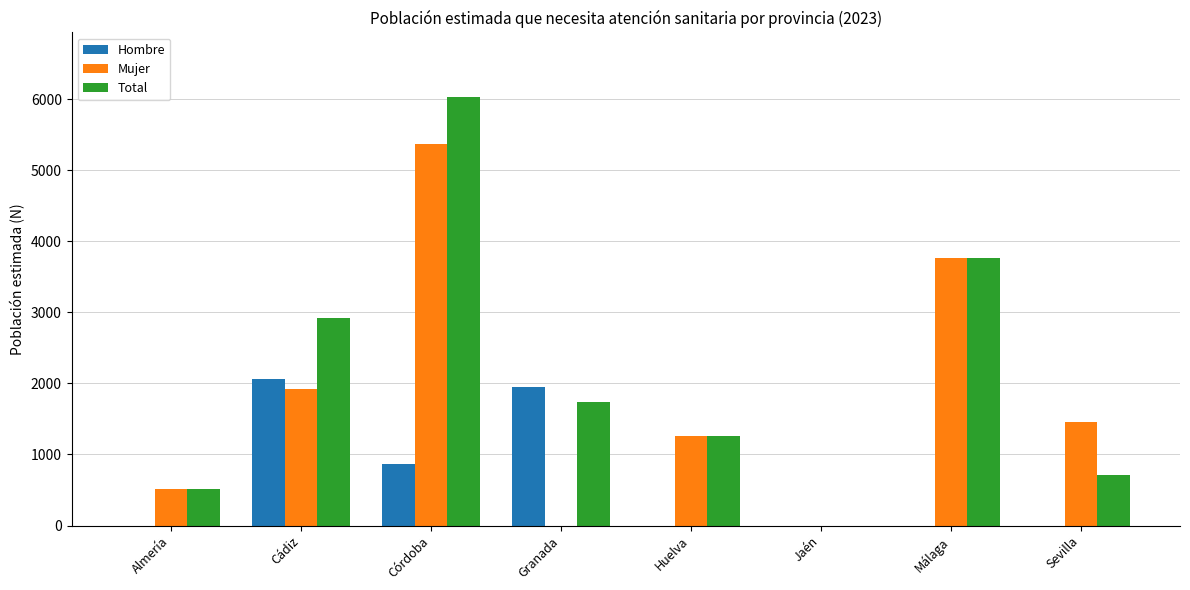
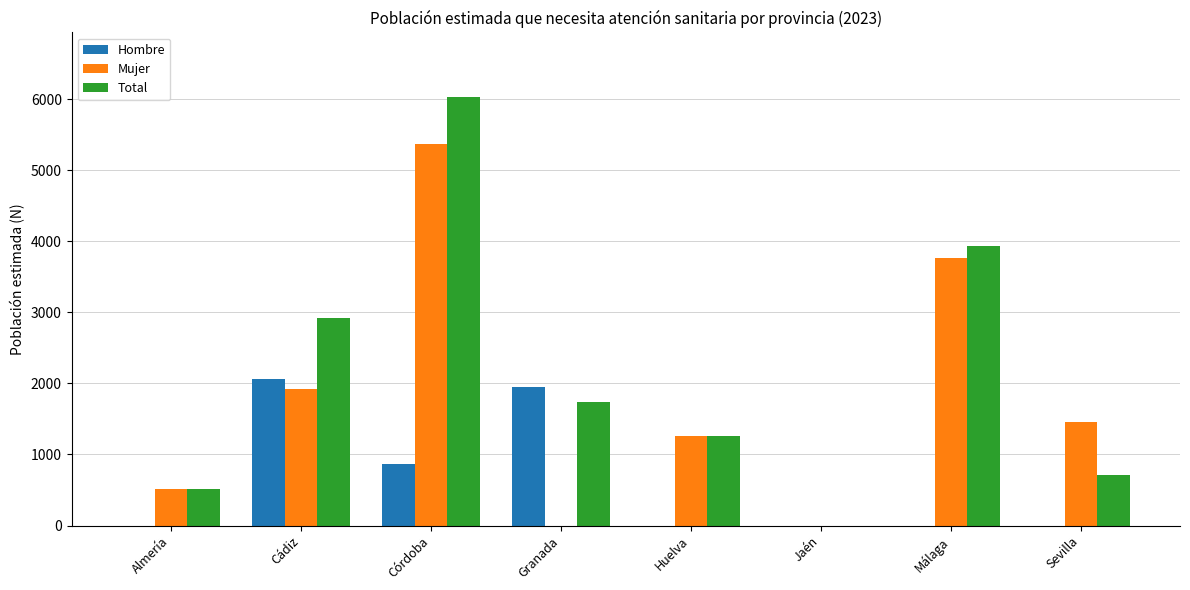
  {
    "Hombre": {
      "Almería": 0,
      "Cádiz": 2100,
      "Córdoba": 900,
      "Granada": 1900,
      "Huelva": 0,
      "Jaén": 0,
      "Málaga": 0,
      "Sevilla": 0
    },
    "Mujer": {
      "Almería": 500,
      "Cádiz": 1900,
      "Córdoba": 5400,
      "Granada": 0,
      "Huelva": 1300,
      "Jaén": 0,
      "Málaga": 3800,
      "Sevilla": 1500
    },
    "Total": {
      "Almería": 500,
      "Cádiz": 2900,
      "Córdoba": 6000,
      "Granada": 1700,
      "Huelva": 1300,
      "Jaén": 0,
-     "Málaga": 3800,
+     "Málaga": 3900,
      "Sevilla": 700
    }
  }
